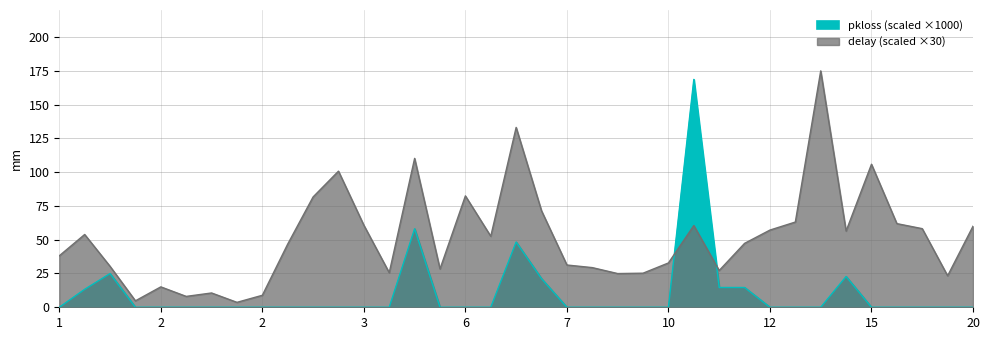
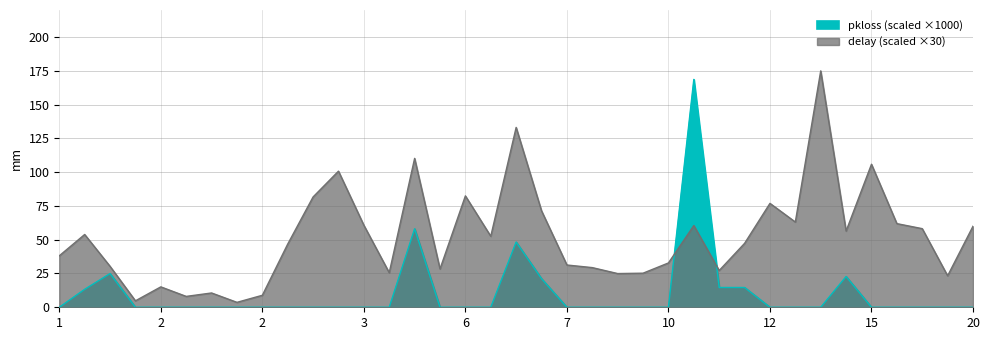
  {
    "pkloss (scaled ×1000)": {
      "12": 0,
      "20": 0
    },
    "delay (scaled ×30)": {
-     "12": 57,
+     "12": 77,
      "20": 60
    }
  }
